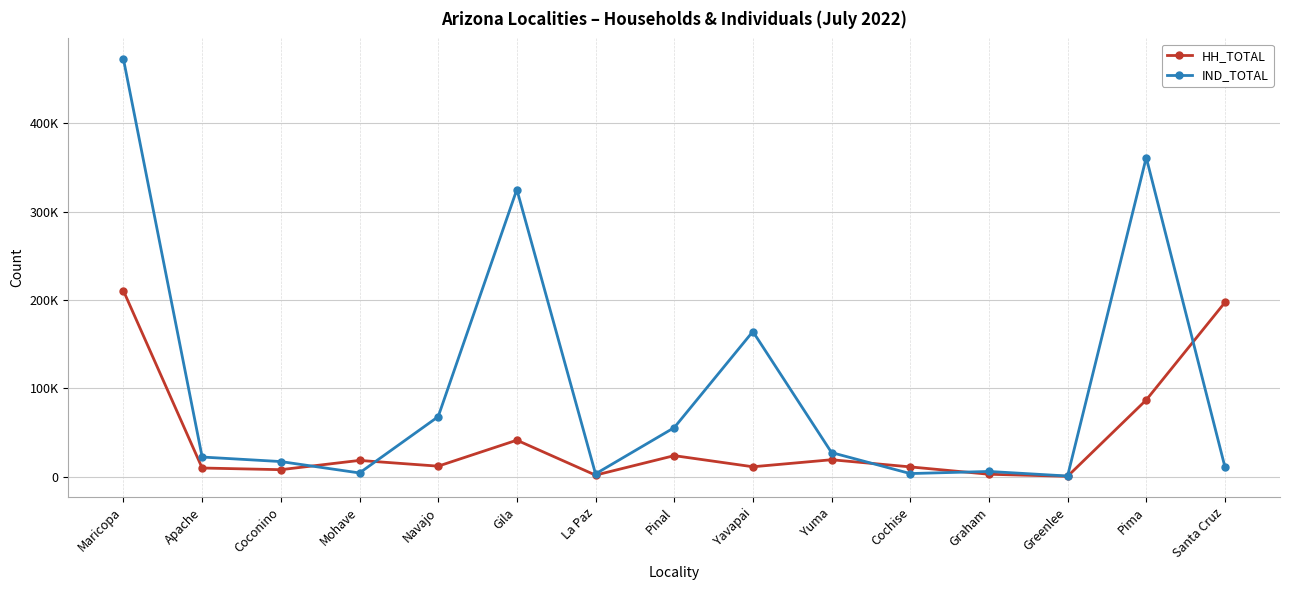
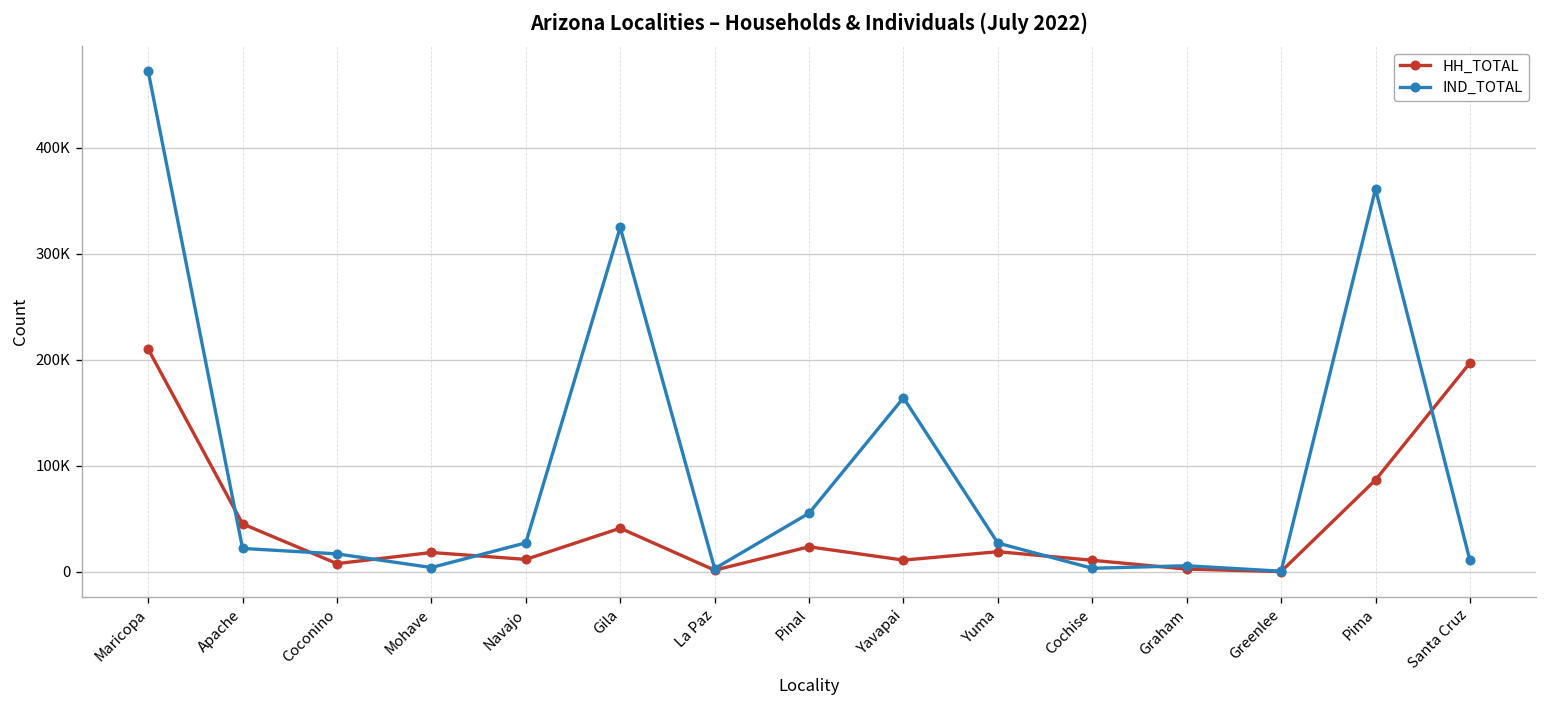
  {
    "HH_TOTAL": {
      "Maricopa": 210000,
-     "Apache": 10000,
+     "Apache": 50000,
      "Coconino": 10000,
      "Mohave": 20000,
      "Navajo": 10000,
      "Gila": 40000,
      "Pinal": 20000,
      "Yavapai": 10000,
      "Yuma": 20000,
      "Cochise": 10000,
      "Graham": 0,
      "Pima": 90000,
      "Santa Cruz": 200000
    },
    "IND_TOTAL": {
      "Maricopa": 470000,
      "Apache": 20000,
      "Coconino": 20000,
      "Mohave": 0,
-     "Navajo": 70000,
+     "Navajo": 30000,
      "Gila": 330000,
      "Pinal": 60000,
      "Yavapai": 160000,
      "Yuma": 30000,
      "Cochise": 0,
      "Graham": 10000,
      "Pima": 360000,
      "Santa Cruz": 10000
    }
  }
